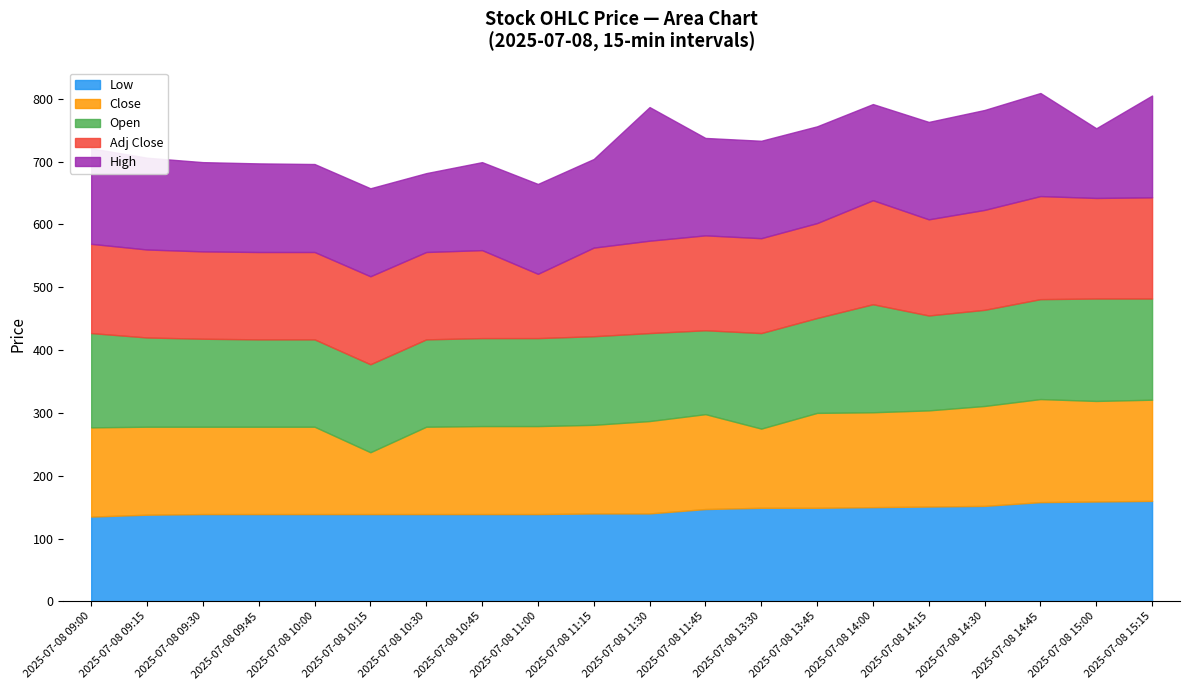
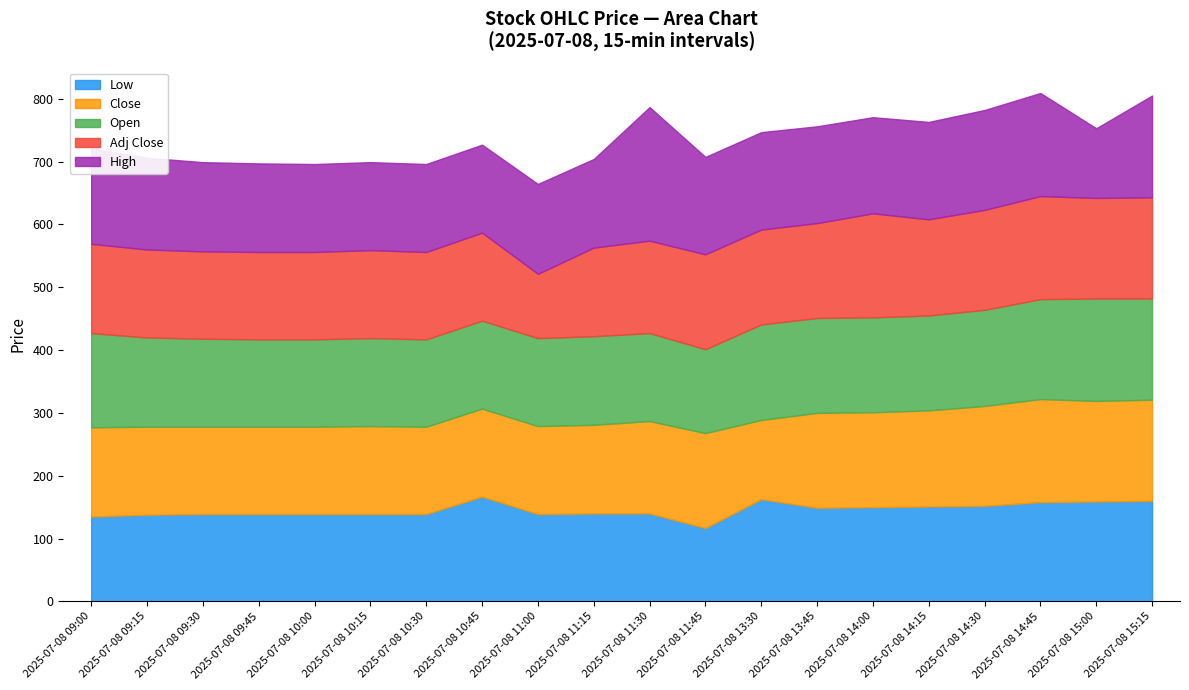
  {
    "Low": {
      "2025-07-08 09:00": 140,
      "2025-07-08 09:15": 140,
      "2025-07-08 09:30": 140,
      "2025-07-08 09:45": 140,
      "2025-07-08 10:00": 140,
      "2025-07-08 10:15": 140,
      "2025-07-08 10:30": 140,
-     "2025-07-08 10:45": 140,
+     "2025-07-08 10:45": 170,
      "2025-07-08 11:00": 140,
      "2025-07-08 11:15": 140,
      "2025-07-08 11:30": 140,
-     "2025-07-08 11:45": 150,
-     "2025-07-08 13:30": 150,
+     "2025-07-08 11:45": 120,
+     "2025-07-08 13:30": 160,
      "2025-07-08 13:45": 150,
      "2025-07-08 14:00": 150,
      "2025-07-08 14:15": 150,
      "2025-07-08 14:30": 150,
      "2025-07-08 14:45": 160,
      "2025-07-08 15:00": 160,
      "2025-07-08 15:15": 160
    },
    "Close": {
      "2025-07-08 09:00": 140,
      "2025-07-08 09:15": 140,
      "2025-07-08 09:30": 140,
      "2025-07-08 09:45": 140,
      "2025-07-08 10:00": 140,
-     "2025-07-08 10:15": 100,
+     "2025-07-08 10:15": 140,
      "2025-07-08 10:30": 140,
      "2025-07-08 10:45": 140,
      "2025-07-08 11:00": 140,
      "2025-07-08 11:15": 140,
      "2025-07-08 11:30": 150,
      "2025-07-08 11:45": 150,
      "2025-07-08 13:30": 130,
      "2025-07-08 13:45": 150,
      "2025-07-08 14:00": 150,
      "2025-07-08 14:15": 150,
      "2025-07-08 14:30": 160,
      "2025-07-08 14:45": 160,
      "2025-07-08 15:00": 160,
      "2025-07-08 15:15": 160
    },
    "Open": {
      "2025-07-08 09:00": 150,
      "2025-07-08 09:15": 140,
      "2025-07-08 09:30": 140,
      "2025-07-08 09:45": 140,
      "2025-07-08 10:00": 140,
      "2025-07-08 10:15": 140,
      "2025-07-08 10:30": 140,
      "2025-07-08 10:45": 140,
      "2025-07-08 11:00": 140,
      "2025-07-08 11:15": 140,
      "2025-07-08 11:30": 140,
      "2025-07-08 11:45": 130,
      "2025-07-08 13:30": 150,
      "2025-07-08 13:45": 150,
-     "2025-07-08 14:00": 170,
+     "2025-07-08 14:00": 150,
      "2025-07-08 14:15": 150,
      "2025-07-08 14:30": 150,
      "2025-07-08 14:45": 160,
      "2025-07-08 15:00": 160,
      "2025-07-08 15:15": 160
    },
    "Adj Close": {
      "2025-07-08 09:00": 140,
      "2025-07-08 09:15": 140,
      "2025-07-08 09:30": 140,
      "2025-07-08 09:45": 140,
      "2025-07-08 10:00": 140,
      "2025-07-08 10:15": 140,
      "2025-07-08 10:30": 140,
      "2025-07-08 10:45": 140,
      "2025-07-08 11:00": 100,
      "2025-07-08 11:15": 140,
      "2025-07-08 11:30": 150,
      "2025-07-08 11:45": 150,
      "2025-07-08 13:30": 150,
      "2025-07-08 13:45": 150,
      "2025-07-08 14:00": 170,
      "2025-07-08 14:15": 150,
      "2025-07-08 14:30": 160,
      "2025-07-08 14:45": 160,
      "2025-07-08 15:00": 160,
      "2025-07-08 15:15": 160
    },
    "High": {
      "2025-07-08 09:30": 140,
      "2025-07-08 09:45": 140,
      "2025-07-08 10:00": 140,
      "2025-07-08 10:15": 140,
-     "2025-07-08 10:30": 130,
+     "2025-07-08 10:30": 140,
      "2025-07-08 10:45": 140,
      "2025-07-08 11:00": 140,
      "2025-07-08 11:15": 140,
      "2025-07-08 11:30": 210,
      "2025-07-08 11:45": 160,
      "2025-07-08 13:30": 160,
      "2025-07-08 13:45": 150,
      "2025-07-08 14:00": 150,
      "2025-07-08 14:15": 160,
      "2025-07-08 14:30": 160,
      "2025-07-08 14:45": 160,
      "2025-07-08 15:00": 110,
      "2025-07-08 15:15": 160
    }
  }
